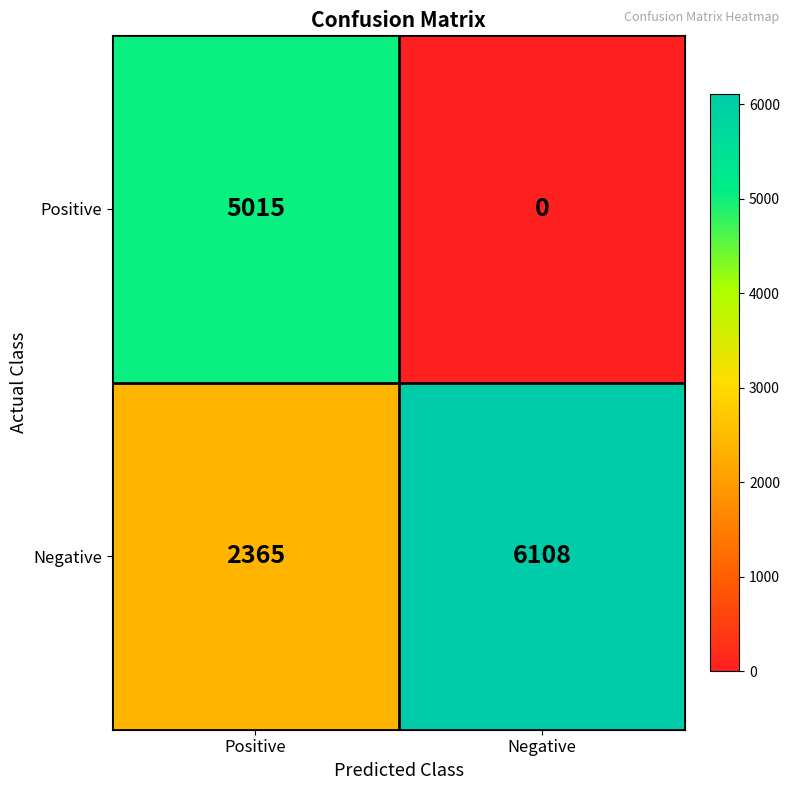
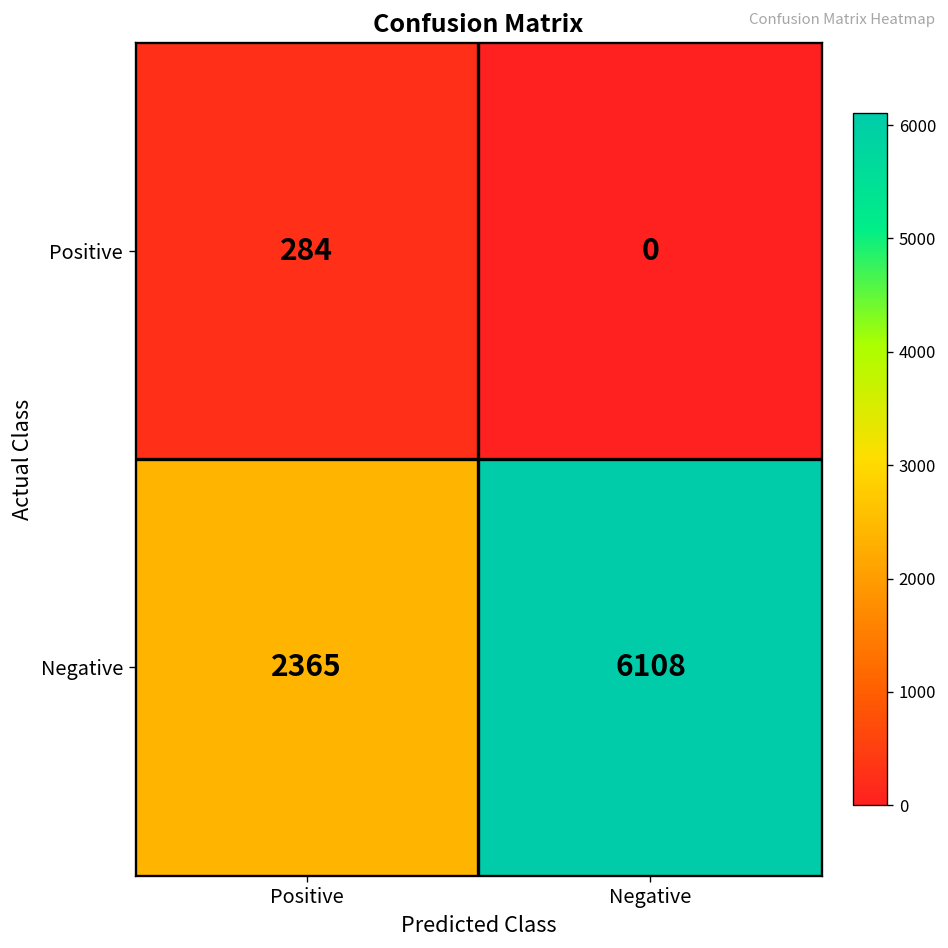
  {
    "Positive": {
-     "Positive": 5015,
+     "Positive": 284,
      "Negative": 0
    },
    "Negative": {
      "Positive": 2365,
      "Negative": 6108
    }
  }
